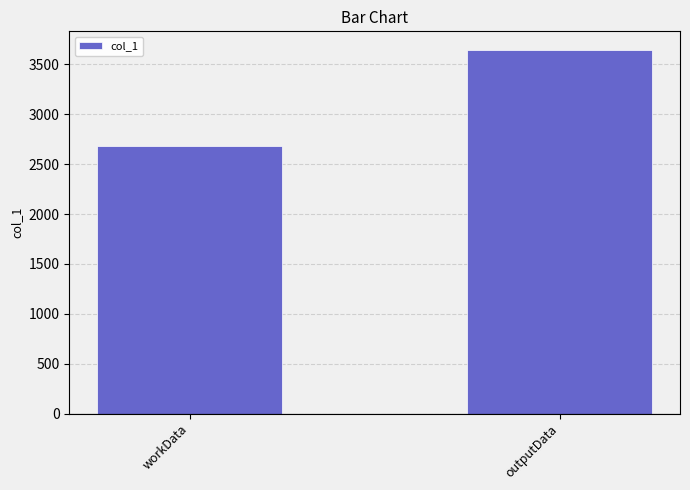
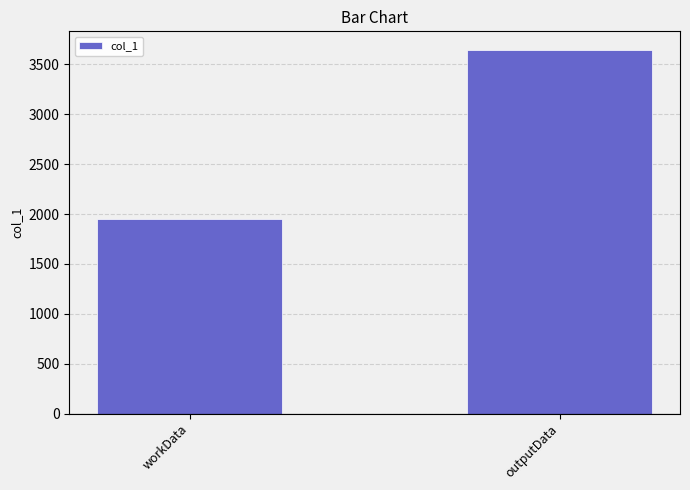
  {
-   "workData": 2700,
+   "workData": 1900,
    "outputData": 3600
  }
